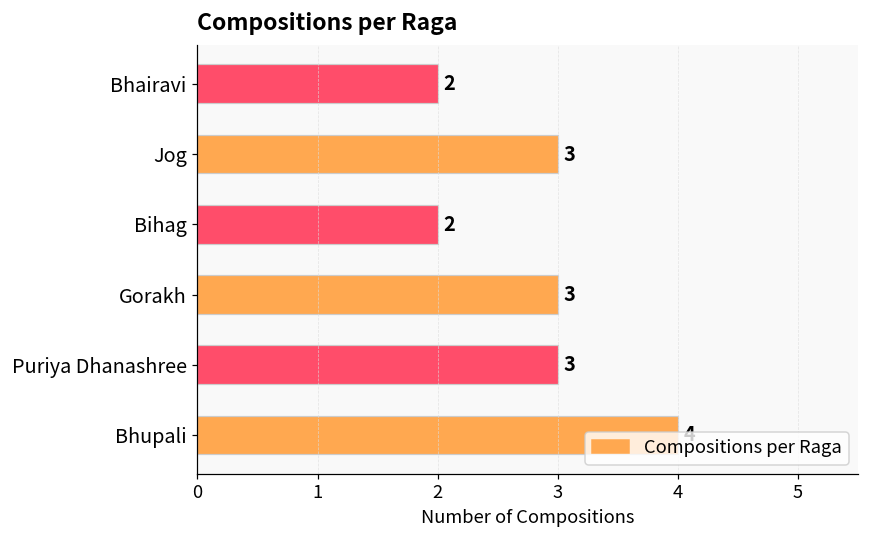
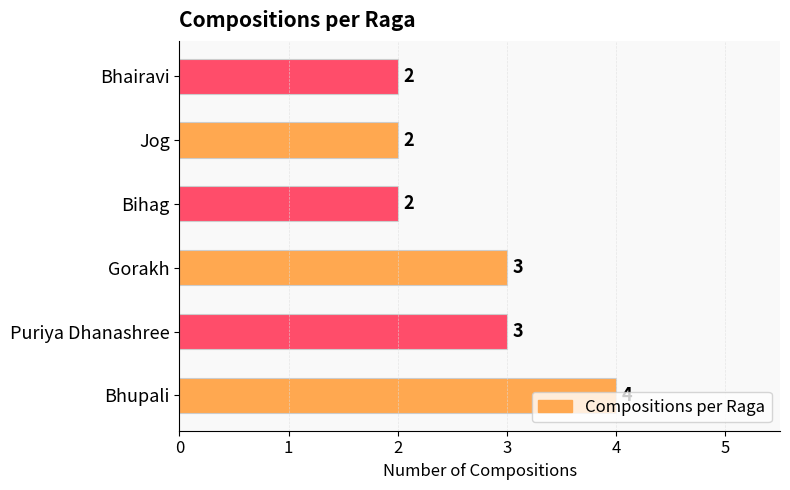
  {
    "Bhairavi": 2,
-   "Jog": 3,
+   "Jog": 2,
    "Bihag": 2,
    "Gorakh": 3,
    "Puriya Dhanashree": 3
  }
